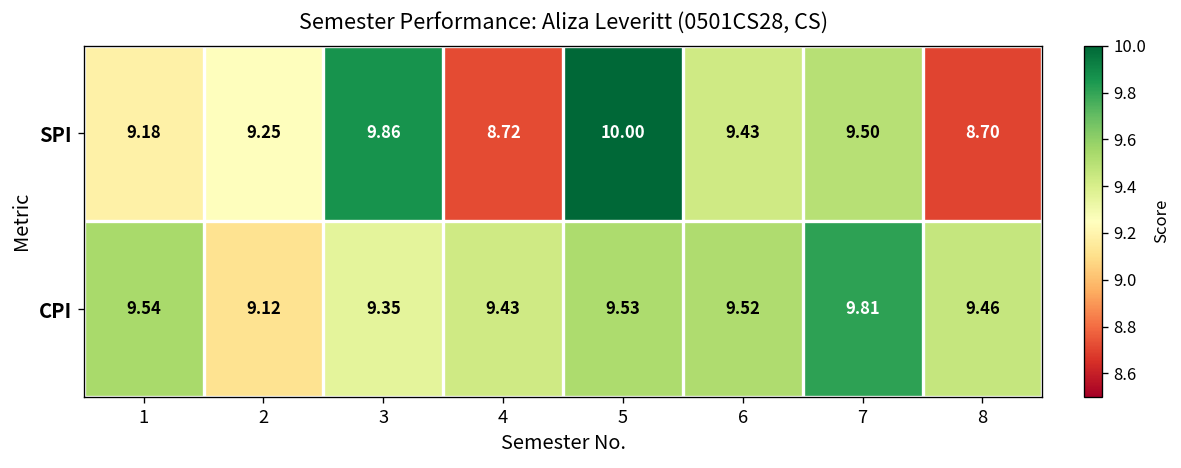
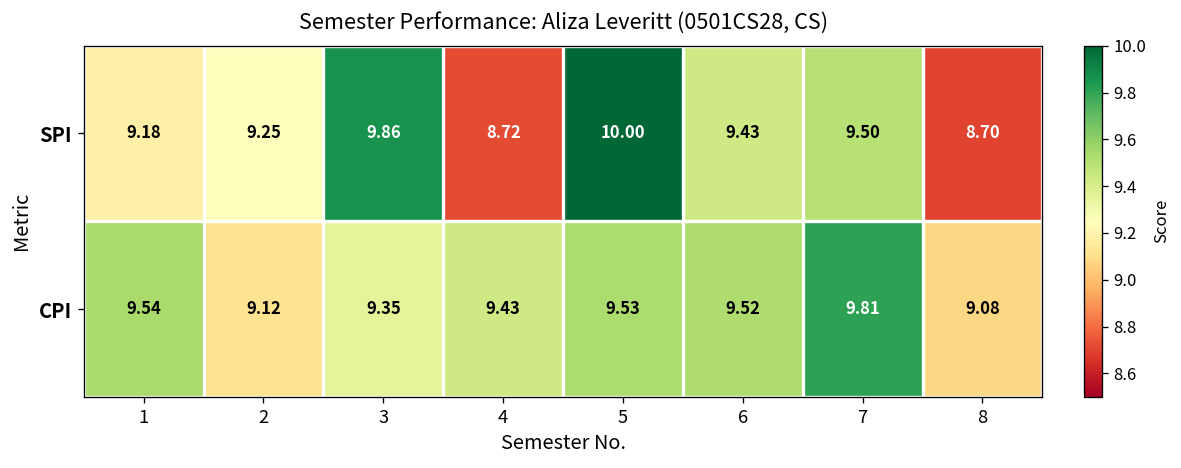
  {
    "SPI": {
      "1": 9.18,
      "2": 9.25,
      "3": 9.86,
      "4": 8.72,
      "5": 10.00,
      "6": 9.43,
      "7": 9.50,
      "8": 8.70
    },
    "CPI": {
      "1": 9.54,
      "2": 9.12,
      "3": 9.35,
      "4": 9.43,
      "5": 9.53,
      "6": 9.52,
      "7": 9.81,
-     "8": 9.46
+     "8": 9.08
    }
  }
